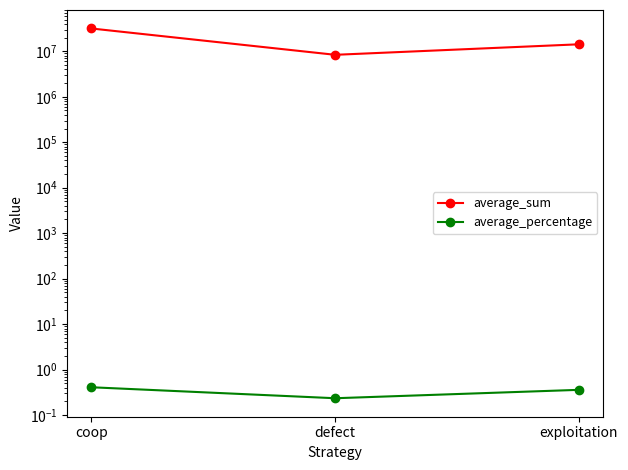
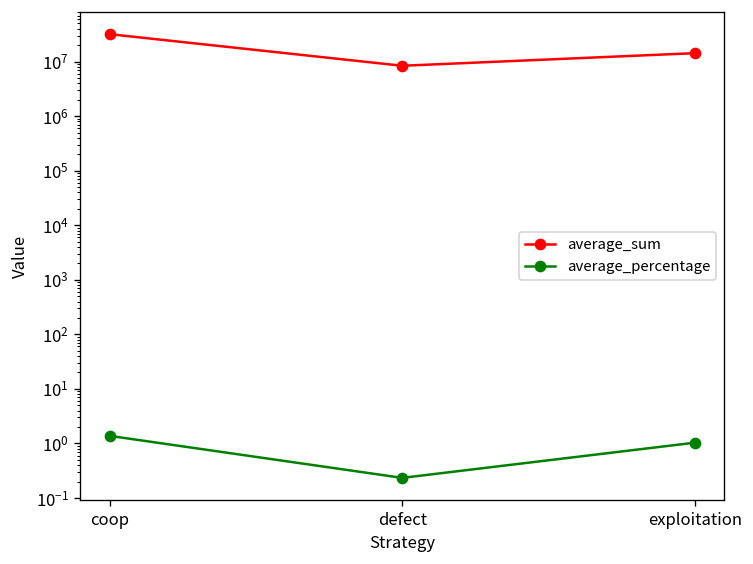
  {
    "average_sum": {
      "coop": 30000000,
      "defect": 8000000,
      "exploitation": 14000000
    },
    "average_percentage": {
-     "coop": 0.4,
+     "coop": 1.4,
      "defect": 0.2,
-     "exploitation": 0.4
+     "exploitation": 1.0
    }
  }
